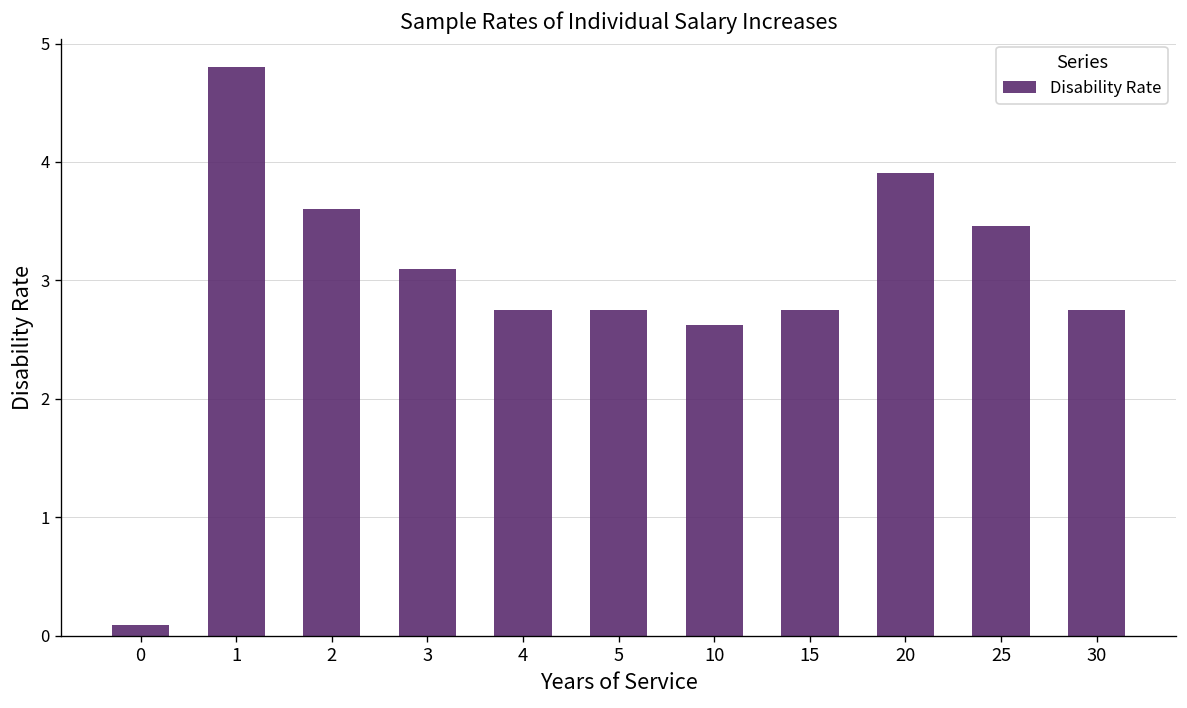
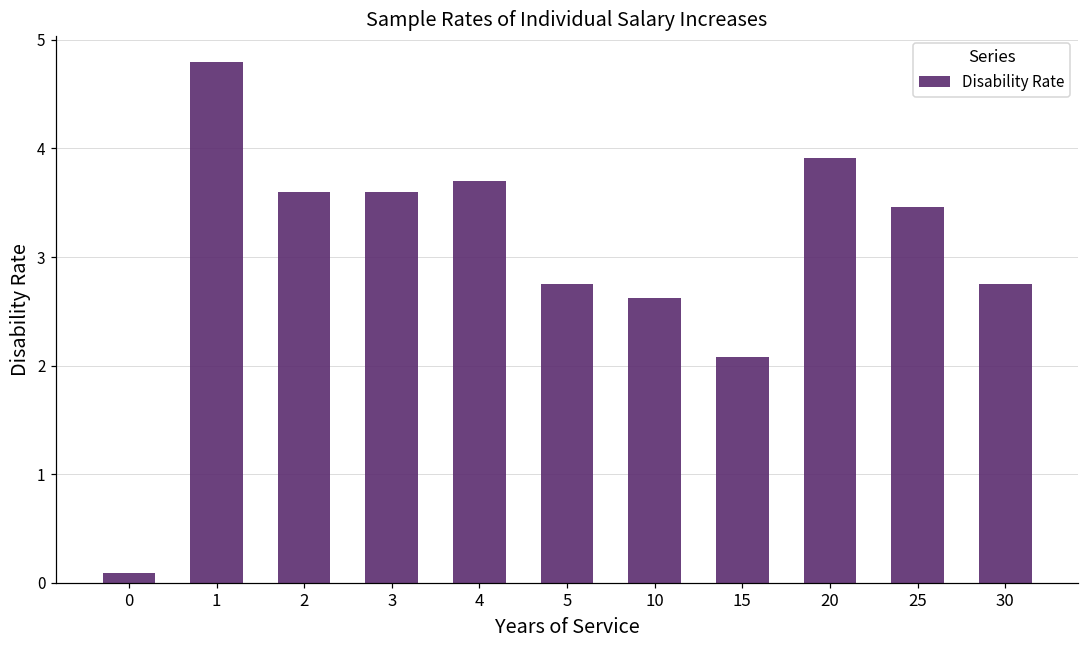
  {
    "0": 0.1,
    "1": 4.8,
    "2": 3.6,
-   "3": 3.1,
-   "4": 2.8,
+   "3": 3.6,
+   "4": 3.7,
    "5": 2.8,
    "10": 2.6,
-   "15": 2.8,
+   "15": 2.1,
    "20": 3.9,
    "25": 3.5,
    "30": 2.8
  }
